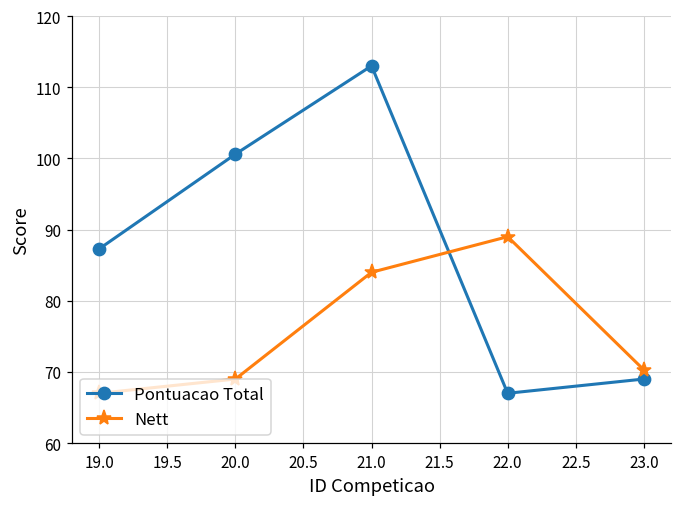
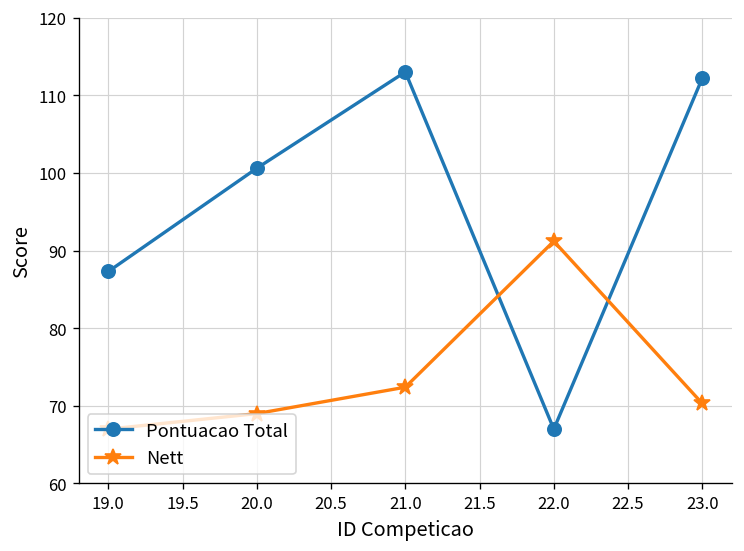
  {
    "Pontuacao Total": {
      "19.0": 87,
      "20.0": 101,
      "21.0": 113,
      "22.0": 67,
-     "23.0": 69
+     "23.0": 112
    },
    "Nett": {
-     "21.0": 84,
-     "22.0": 89,
+     "21.0": 72,
+     "22.0": 91,
      "23.0": 70
    }
  }
